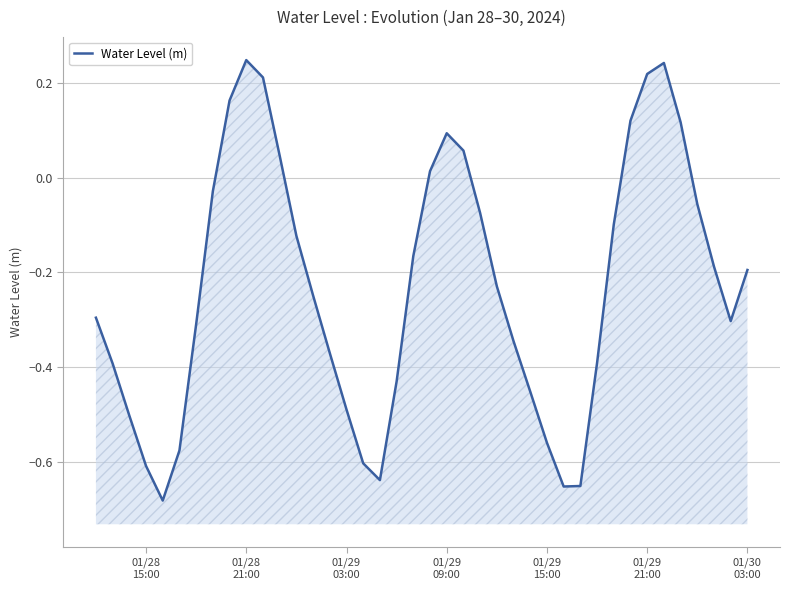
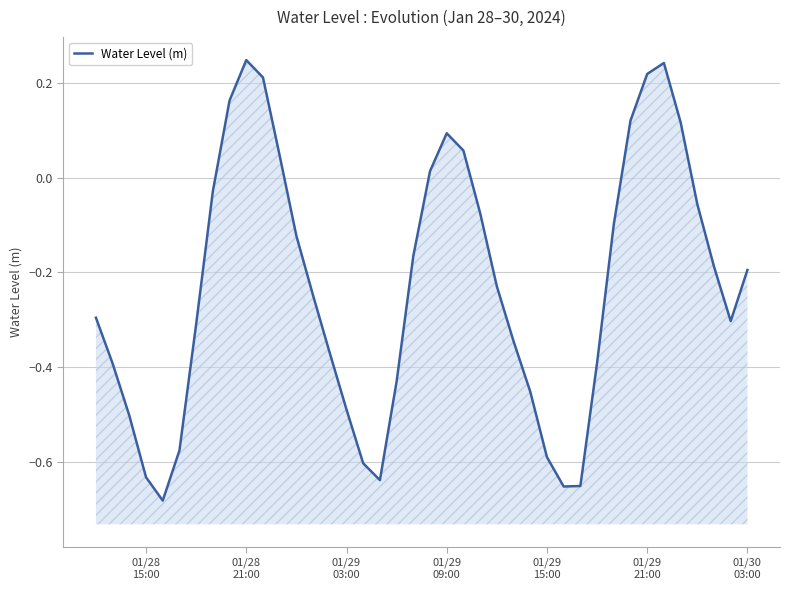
  {
-   "01/28 15:00": -0.61,
+   "01/28 15:00": -0.63,
    "01/28 21:00": 0.25,
    "01/29 03:00": -0.49,
    "01/29 09:00": 0.09,
-   "01/29 15:00": -0.56,
+   "01/29 15:00": -0.59,
    "01/29 21:00": 0.22,
    "01/30 03:00": -0.19
  }
